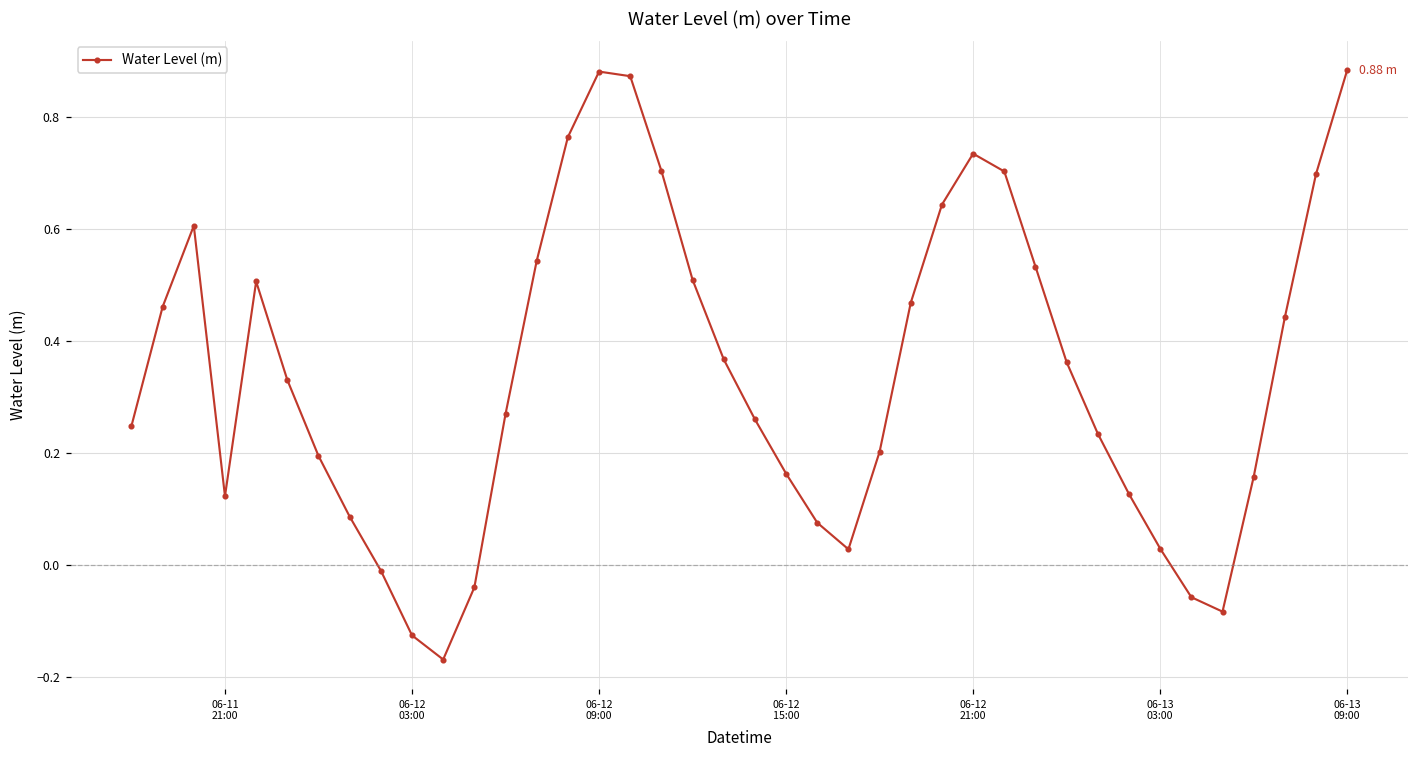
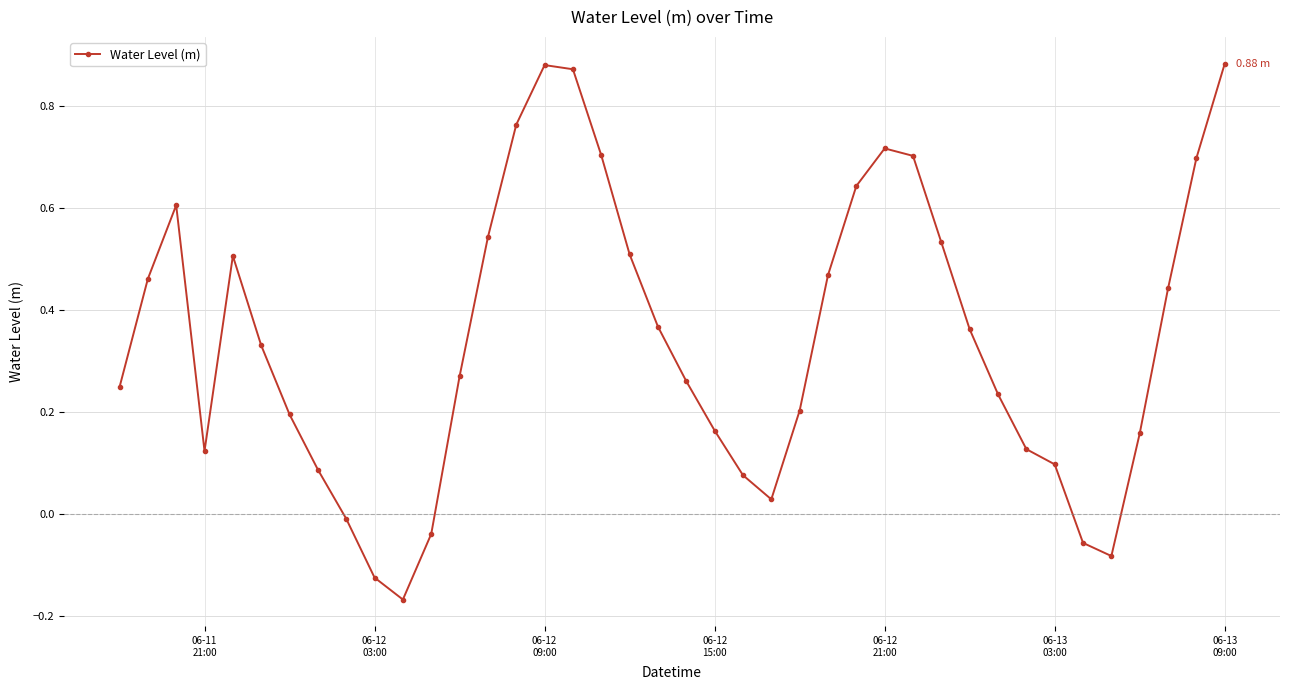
  {
    "06-11 21:00": 0.12,
    "06-12 03:00": -0.13,
    "06-12 09:00": 0.88,
    "06-12 15:00": 0.16,
-   "06-12 21:00": 0.73,
-   "06-13 03:00": 0.03
+   "06-12 21:00": 0.72,
+   "06-13 03:00": 0.10
  }
